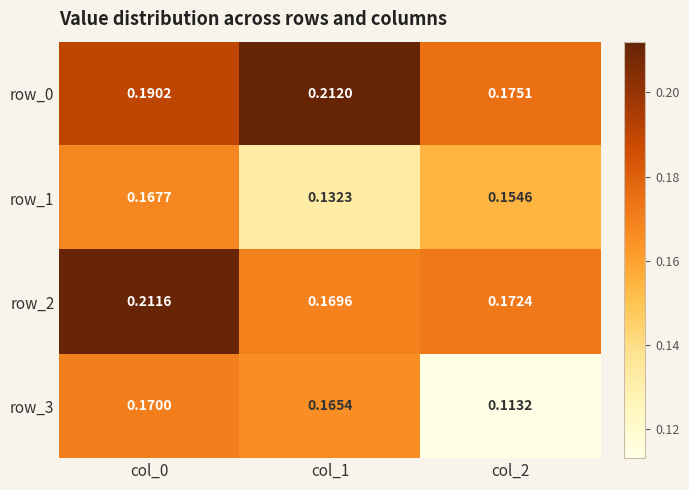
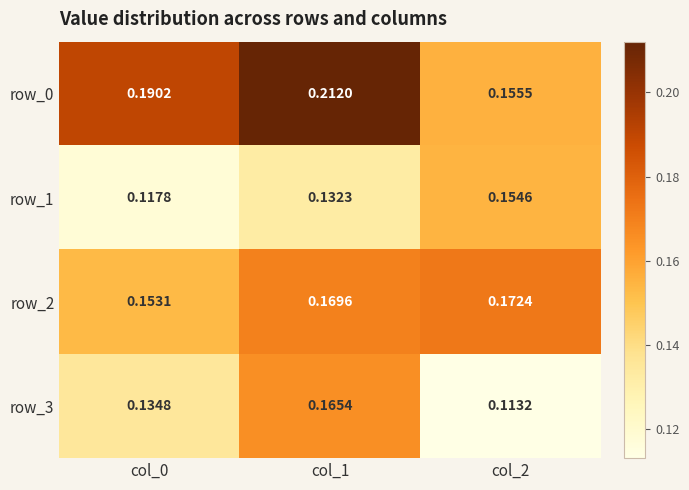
  {
    "row_0": {
      "col_0": 0.1902,
      "col_1": 0.2120,
-     "col_2": 0.1751
+     "col_2": 0.1555
    },
    "row_1": {
-     "col_0": 0.1677,
+     "col_0": 0.1178,
      "col_1": 0.1323,
      "col_2": 0.1546
    },
    "row_2": {
-     "col_0": 0.2116,
+     "col_0": 0.1531,
      "col_1": 0.1696,
      "col_2": 0.1724
    },
    "row_3": {
-     "col_0": 0.1700,
+     "col_0": 0.1348,
      "col_1": 0.1654,
      "col_2": 0.1132
    }
  }
